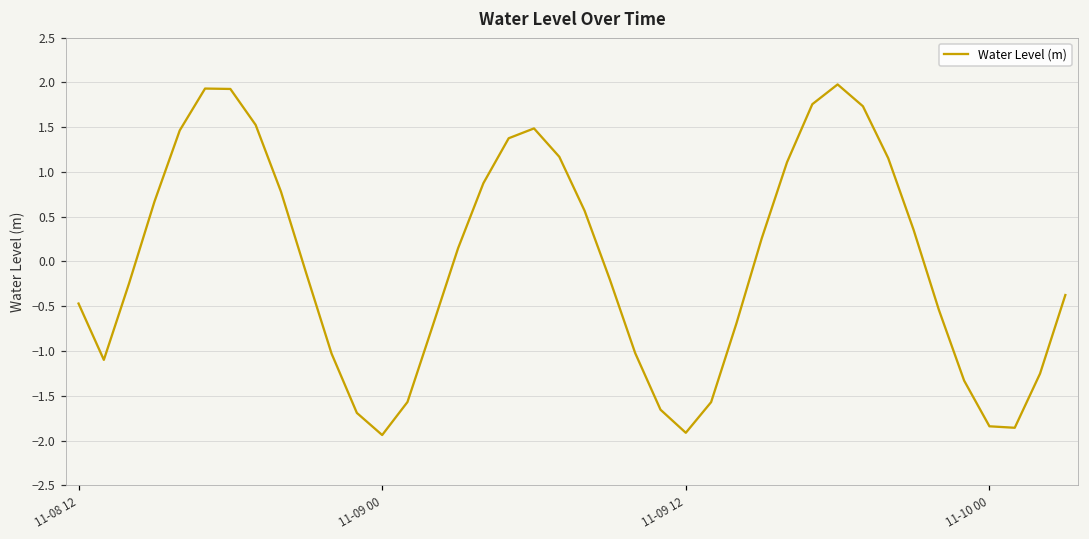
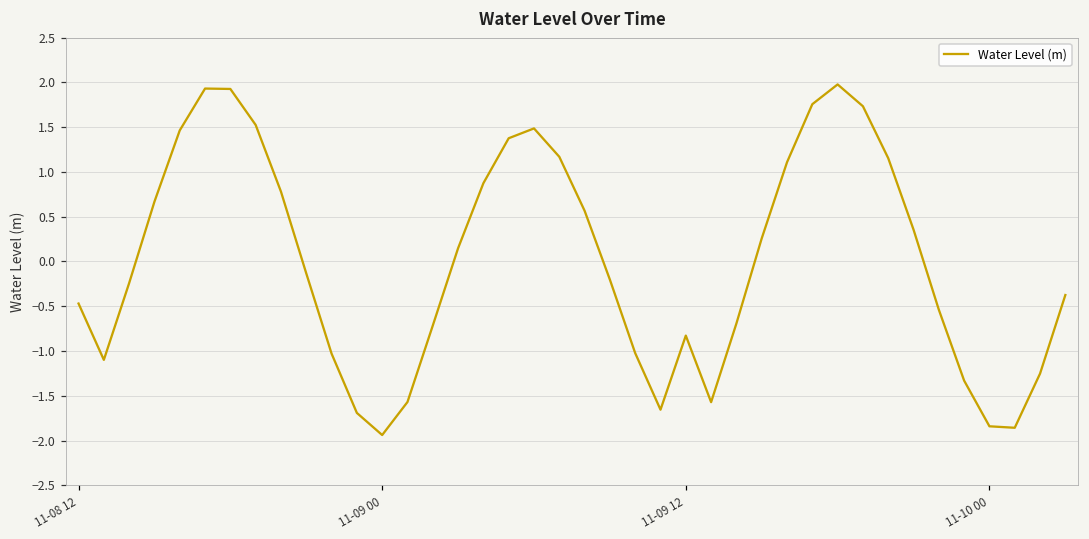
  {
    "11-08 12": -0.5,
    "11-09 00": -1.9,
-   "11-09 12": -1.9,
+   "11-09 12": -0.8,
    "11-10 00": -1.8
  }
